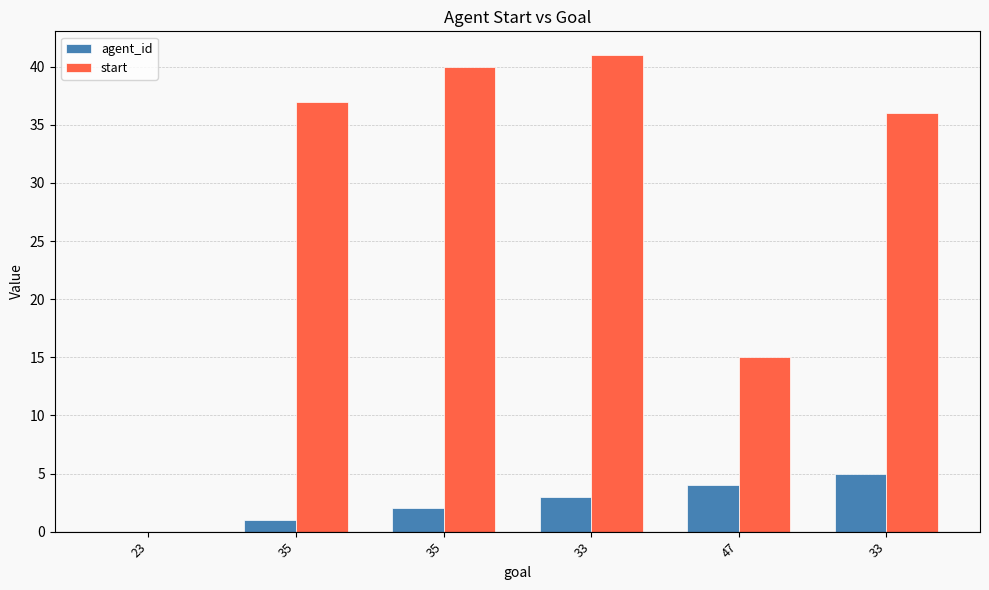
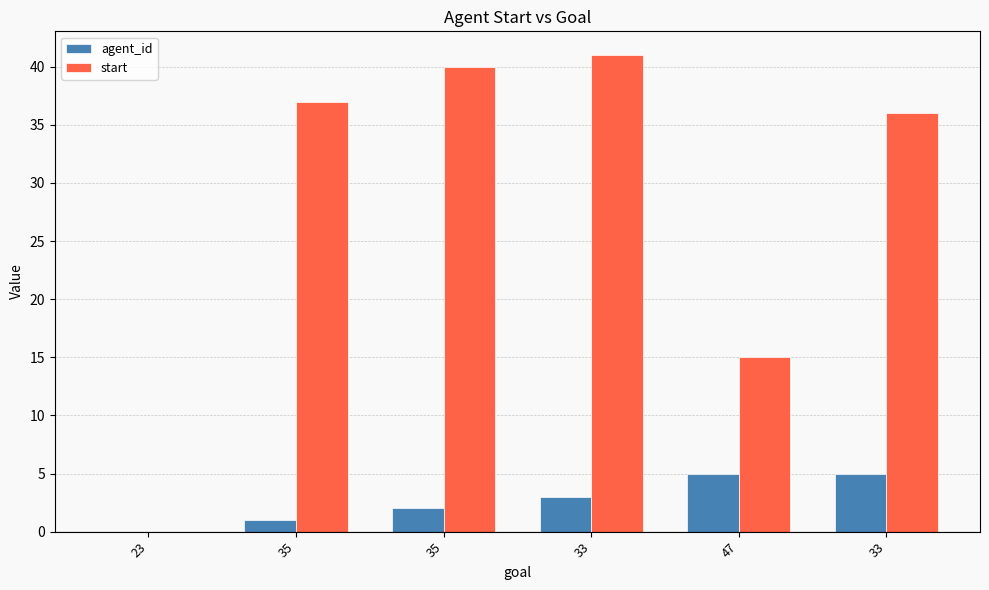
  {
    "agent_id": {
      "23": 0,
-     "47": 4
+     "47": 5
    },
    "start": {
      "23": 0,
      "47": 15
    }
  }
